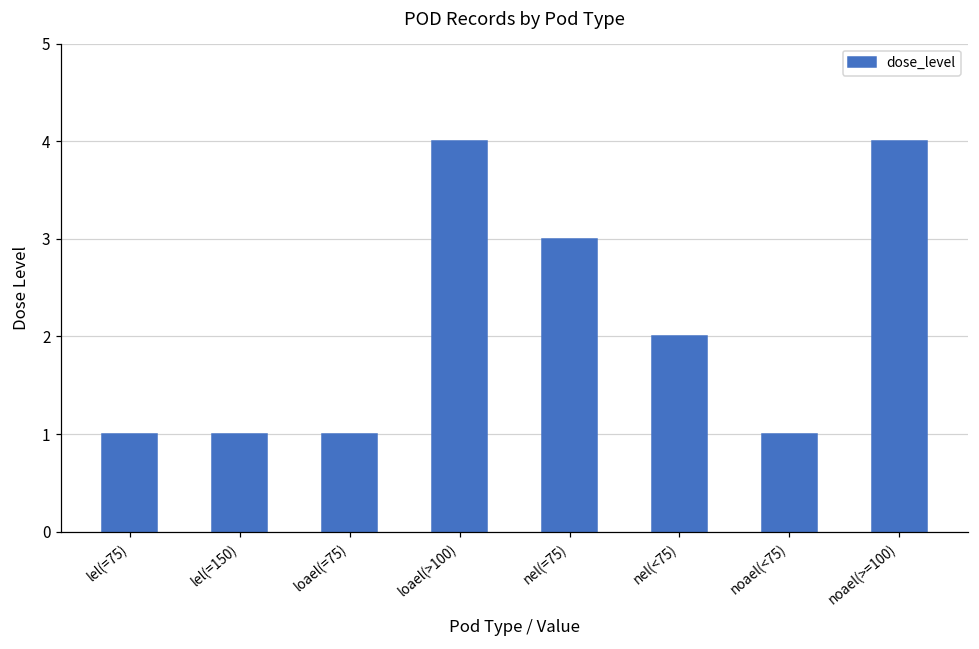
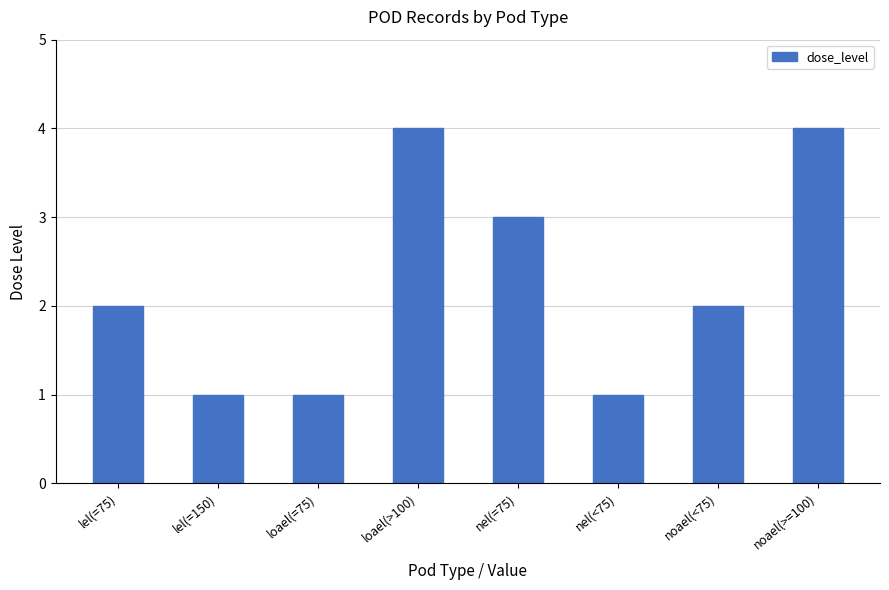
  {
-   "lel(=75)": 1,
+   "lel(=75)": 2,
    "lel(=150)": 1,
    "loael(=75)": 1,
    "loael(>100)": 4,
    "nel(=75)": 3,
-   "nel(<75)": 2,
-   "noael(<75)": 1,
+   "nel(<75)": 1,
+   "noael(<75)": 2,
    "noael(>=100)": 4
  }
